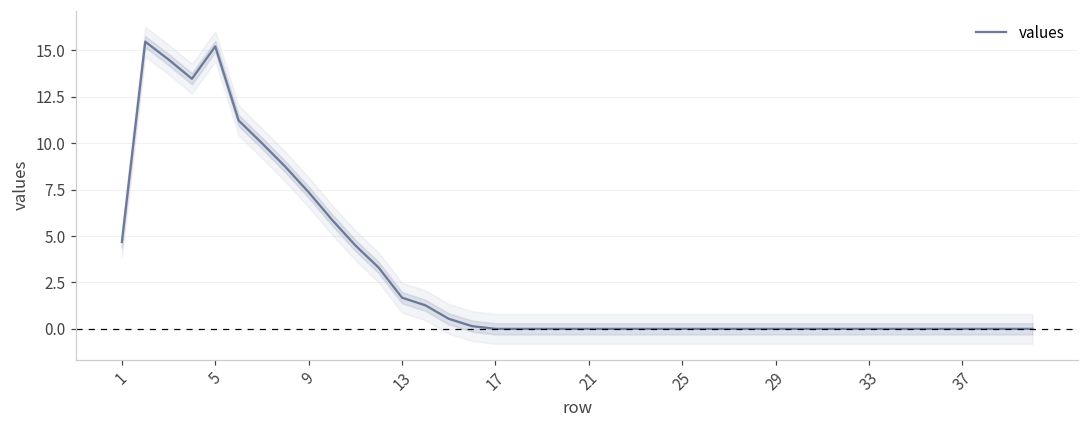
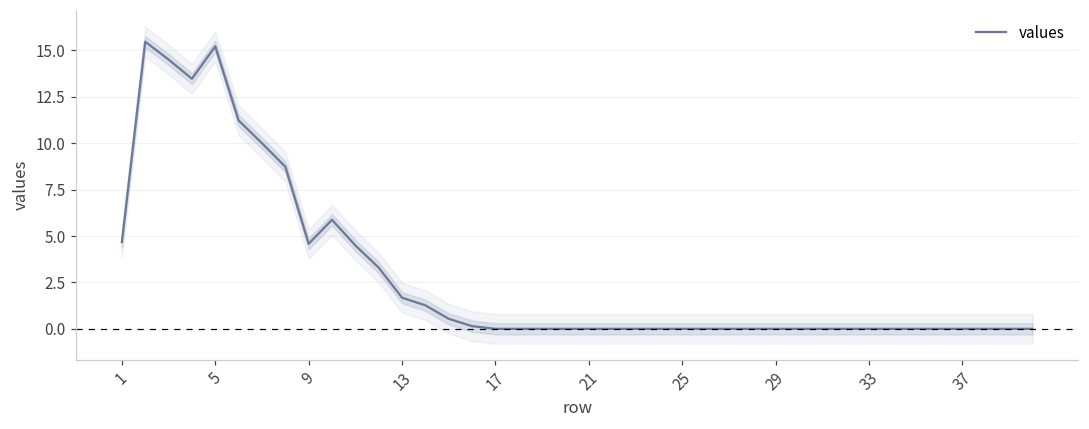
  {
    "values": {
      "1": 4.7,
      "5": 15.2,
-     "9": 7.4,
+     "9": 4.6,
      "13": 1.7,
      "17": 0.0,
      "21": 0.0,
      "25": 0.0,
      "29": 0.0,
      "33": 0.0,
      "37": 0.0
    }
  }
